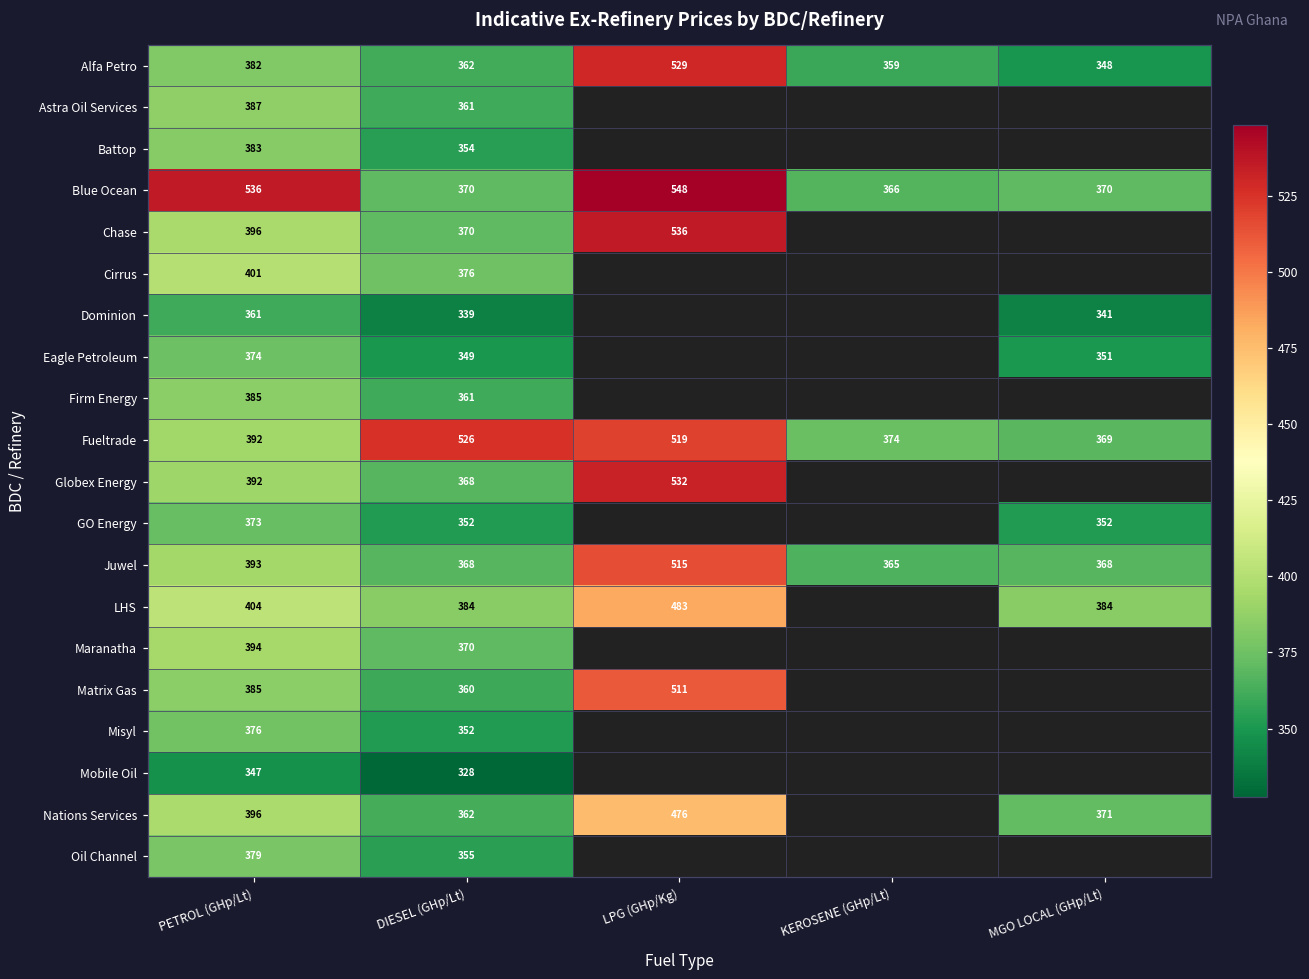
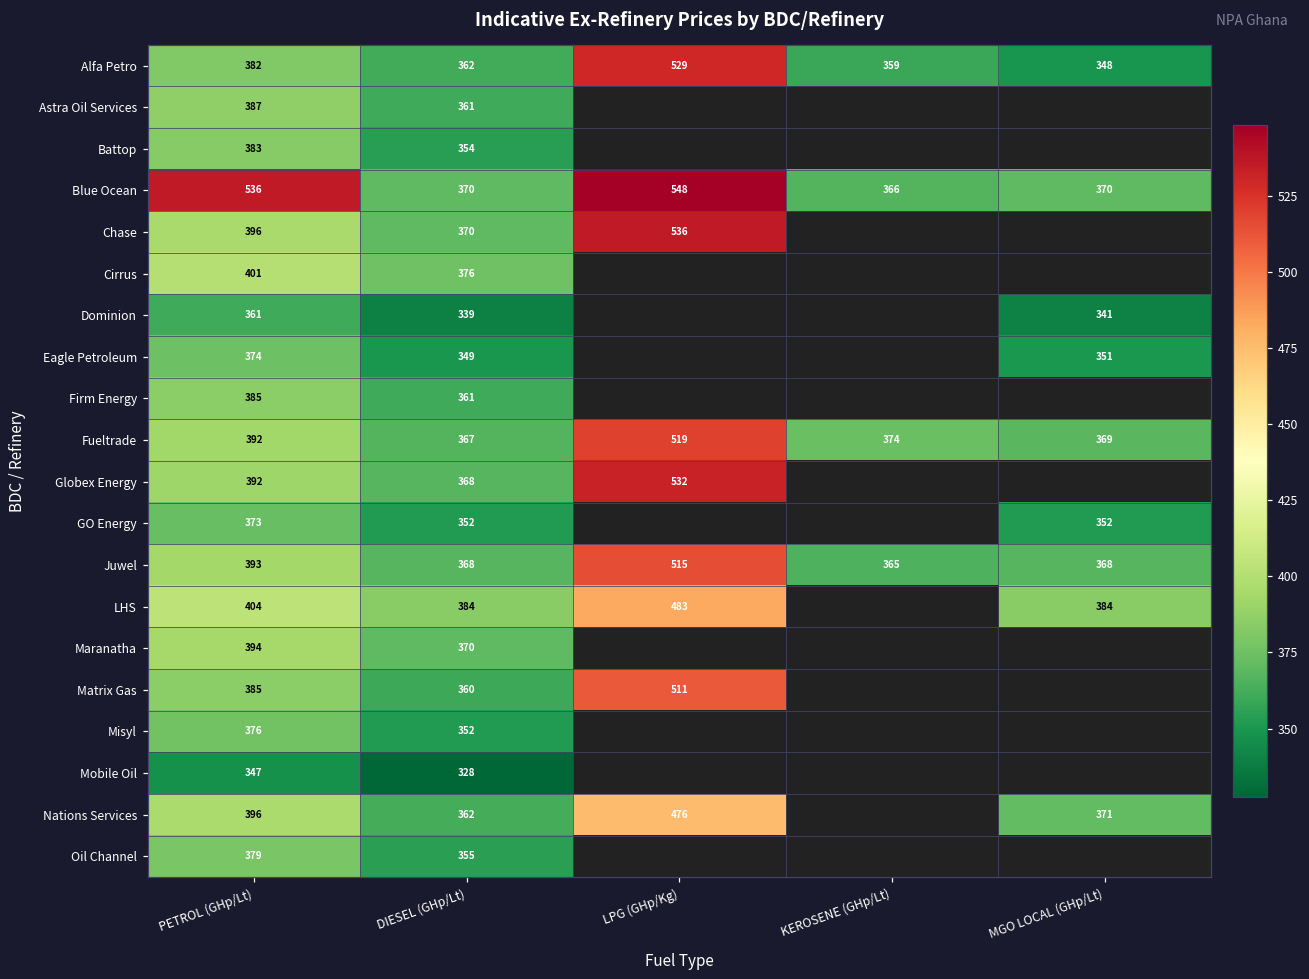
  {
    "Alfa Petro": {
      "PETROL (GHp/Lt)": 382,
      "DIESEL (GHp/Lt)": 362,
      "LPG (GHp/Kg)": 529,
      "KEROSENE (GHp/Lt)": 359,
      "MGO LOCAL (GHp/Lt)": 348
    },
    "Astra Oil Services": {
      "PETROL (GHp/Lt)": 387,
      "DIESEL (GHp/Lt)": 361
    },
    "Battop": {
      "PETROL (GHp/Lt)": 383,
      "DIESEL (GHp/Lt)": 354
    },
    "Blue Ocean": {
      "PETROL (GHp/Lt)": 536,
      "DIESEL (GHp/Lt)": 370,
      "LPG (GHp/Kg)": 548,
      "KEROSENE (GHp/Lt)": 366,
      "MGO LOCAL (GHp/Lt)": 370
    },
    "Chase": {
      "PETROL (GHp/Lt)": 396,
      "DIESEL (GHp/Lt)": 370,
      "LPG (GHp/Kg)": 536
    },
    "Cirrus": {
      "PETROL (GHp/Lt)": 401,
      "DIESEL (GHp/Lt)": 376
    },
    "Dominion": {
      "PETROL (GHp/Lt)": 361,
      "DIESEL (GHp/Lt)": 339,
      "MGO LOCAL (GHp/Lt)": 341
    },
    "Eagle Petroleum": {
      "PETROL (GHp/Lt)": 374,
      "DIESEL (GHp/Lt)": 349,
      "MGO LOCAL (GHp/Lt)": 351
    },
    "Firm Energy": {
      "PETROL (GHp/Lt)": 385,
      "DIESEL (GHp/Lt)": 361
    },
    "Fueltrade": {
      "PETROL (GHp/Lt)": 392,
-     "DIESEL (GHp/Lt)": 526,
+     "DIESEL (GHp/Lt)": 367,
      "LPG (GHp/Kg)": 519,
      "KEROSENE (GHp/Lt)": 374,
      "MGO LOCAL (GHp/Lt)": 369
    },
    "Globex Energy": {
      "PETROL (GHp/Lt)": 392,
      "DIESEL (GHp/Lt)": 368,
      "LPG (GHp/Kg)": 532
    },
    "GO Energy": {
      "PETROL (GHp/Lt)": 373,
      "DIESEL (GHp/Lt)": 352,
      "MGO LOCAL (GHp/Lt)": 352
    },
    "Juwel": {
      "PETROL (GHp/Lt)": 393,
      "DIESEL (GHp/Lt)": 368,
      "LPG (GHp/Kg)": 515,
      "KEROSENE (GHp/Lt)": 365,
      "MGO LOCAL (GHp/Lt)": 368
    },
    "LHS": {
      "PETROL (GHp/Lt)": 404,
      "DIESEL (GHp/Lt)": 384,
      "LPG (GHp/Kg)": 483,
      "MGO LOCAL (GHp/Lt)": 384
    },
    "Maranatha": {
      "PETROL (GHp/Lt)": 394,
      "DIESEL (GHp/Lt)": 370
    },
    "Matrix Gas": {
      "PETROL (GHp/Lt)": 385,
      "DIESEL (GHp/Lt)": 360,
      "LPG (GHp/Kg)": 511
    },
    "Misyl": {
      "PETROL (GHp/Lt)": 376,
      "DIESEL (GHp/Lt)": 352
    },
    "Mobile Oil": {
      "PETROL (GHp/Lt)": 347,
      "DIESEL (GHp/Lt)": 328
    },
    "Nations Services": {
      "PETROL (GHp/Lt)": 396,
      "DIESEL (GHp/Lt)": 362,
      "LPG (GHp/Kg)": 476,
      "MGO LOCAL (GHp/Lt)": 371
    },
    "Oil Channel": {
      "PETROL (GHp/Lt)": 379,
      "DIESEL (GHp/Lt)": 355
    }
  }
